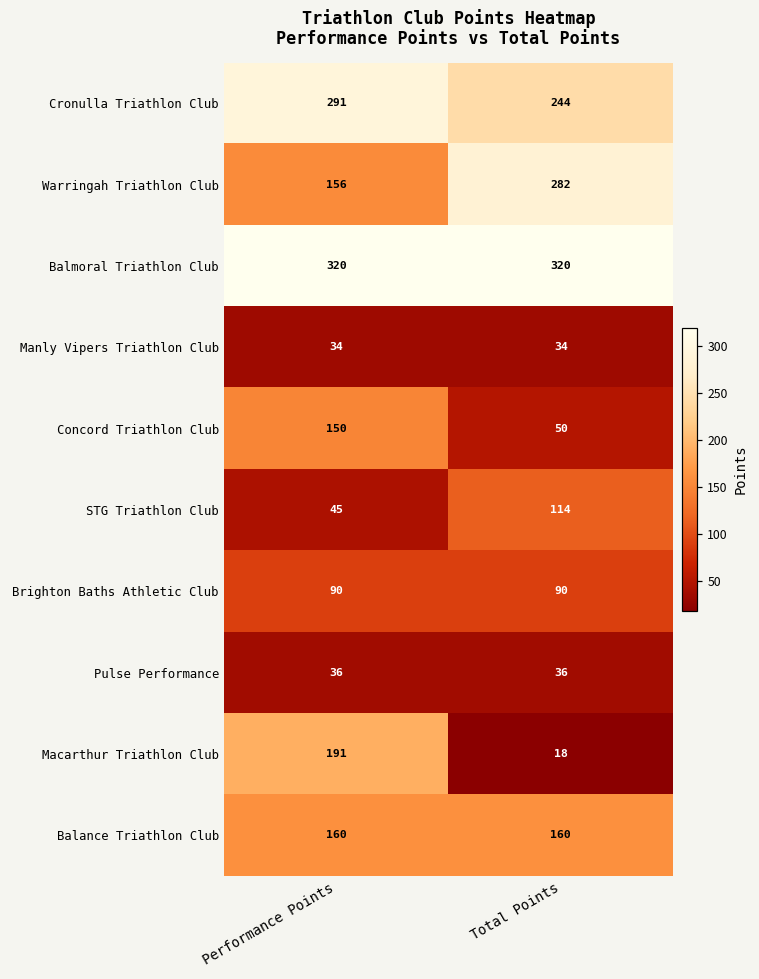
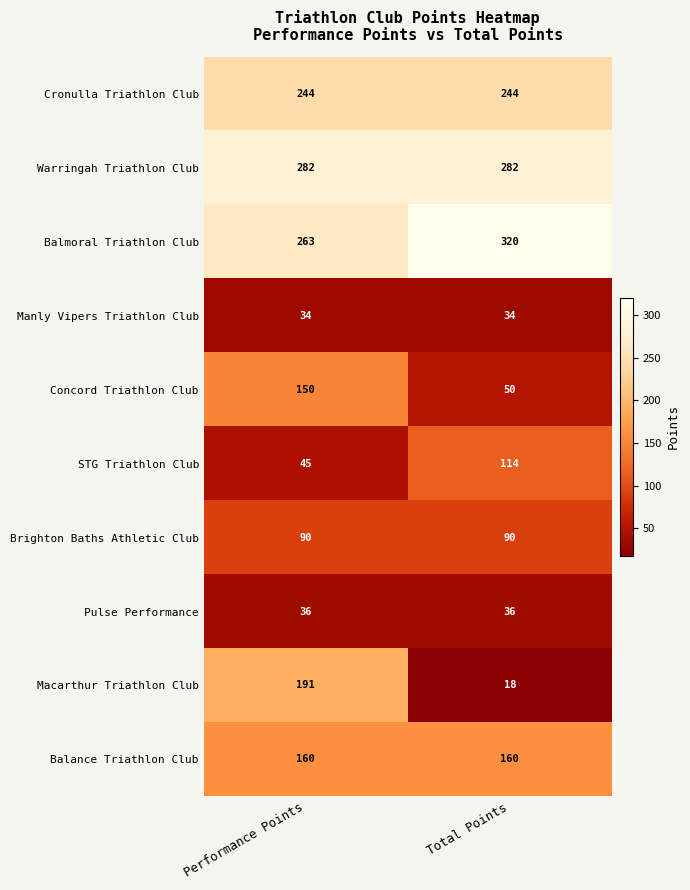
  {
    "Cronulla Triathlon Club": {
-     "Performance Points": 291,
+     "Performance Points": 244,
      "Total Points": 244
    },
    "Warringah Triathlon Club": {
-     "Performance Points": 156,
+     "Performance Points": 282,
      "Total Points": 282
    },
    "Balmoral Triathlon Club": {
-     "Performance Points": 320,
+     "Performance Points": 263,
      "Total Points": 320
    },
    "Manly Vipers Triathlon Club": {
      "Performance Points": 34,
      "Total Points": 34
    },
    "Concord Triathlon Club": {
      "Performance Points": 150,
      "Total Points": 50
    },
    "STG Triathlon Club": {
      "Performance Points": 45,
      "Total Points": 114
    },
    "Brighton Baths Athletic Club": {
      "Performance Points": 90,
      "Total Points": 90
    },
    "Pulse Performance": {
      "Performance Points": 36,
      "Total Points": 36
    },
    "Macarthur Triathlon Club": {
      "Performance Points": 191,
      "Total Points": 18
    },
    "Balance Triathlon Club": {
      "Performance Points": 160,
      "Total Points": 160
    }
  }
